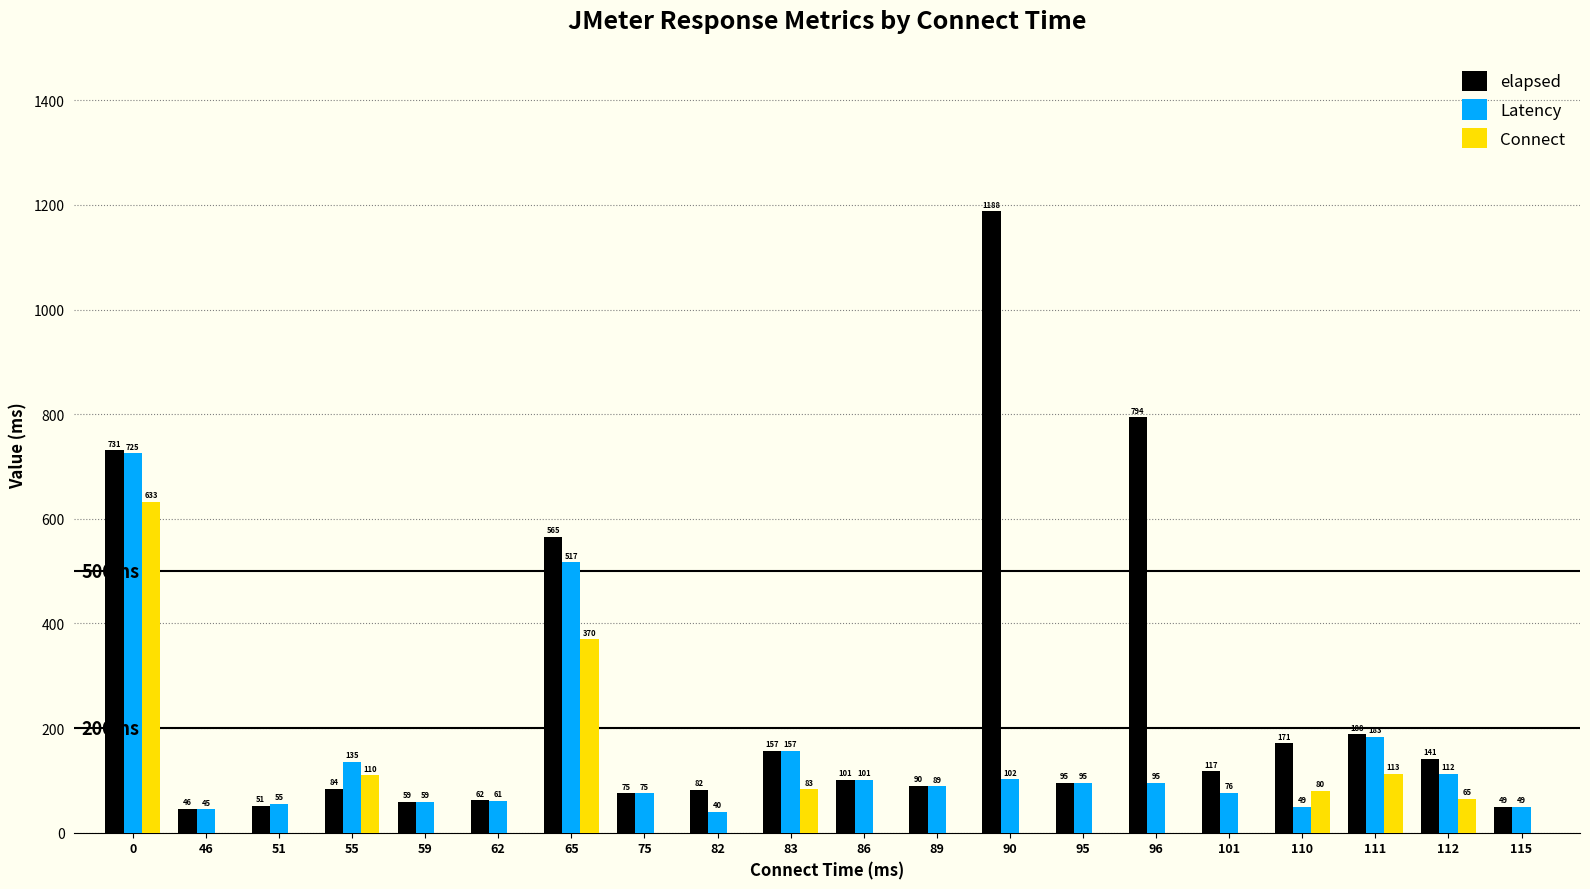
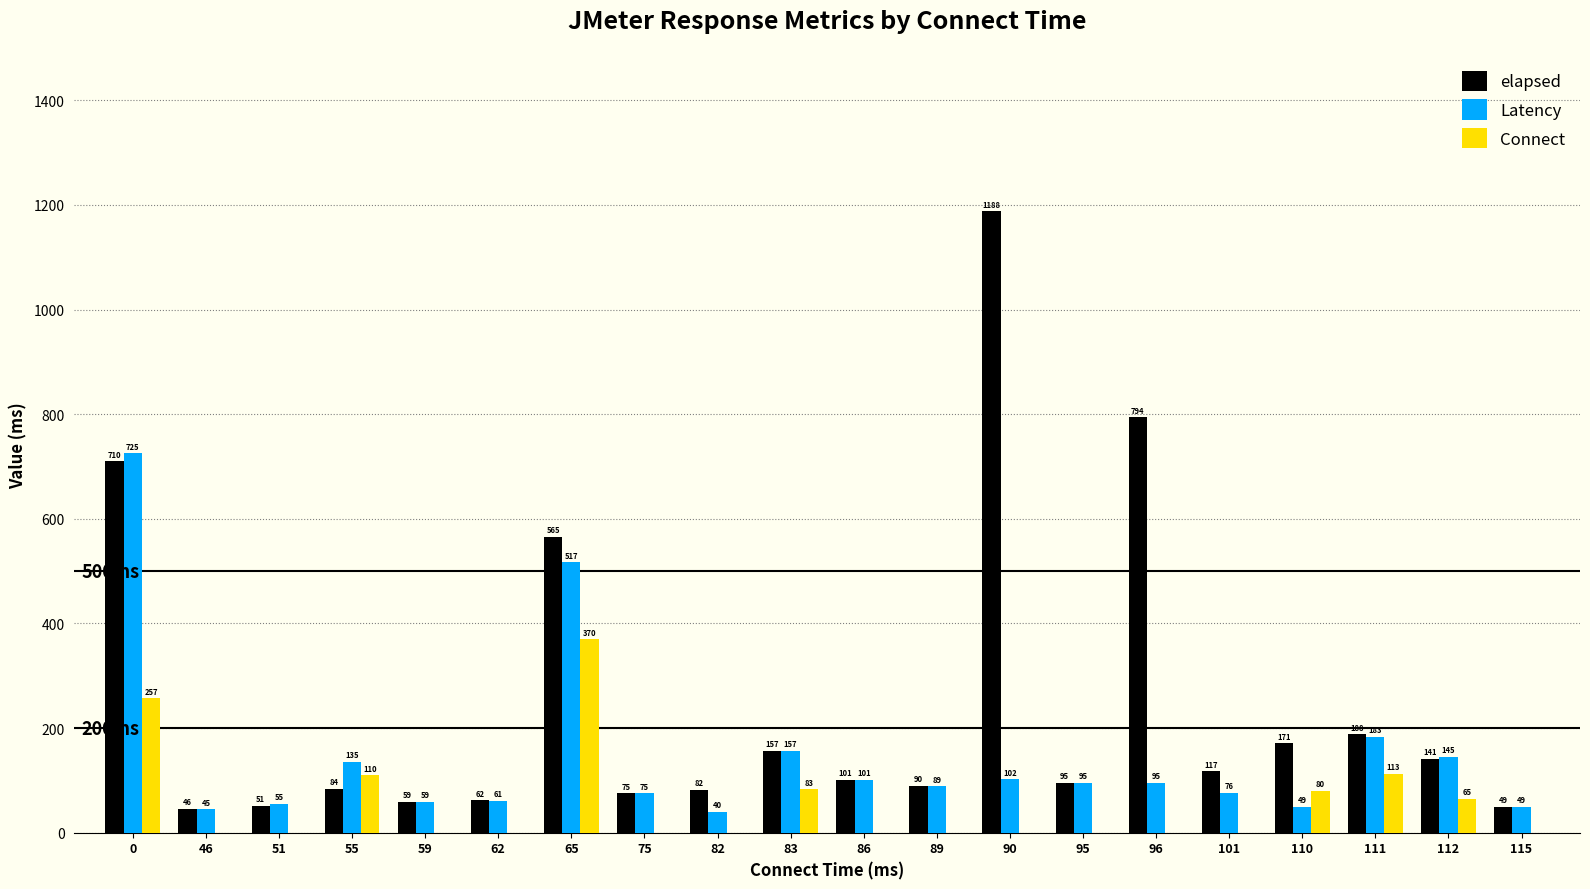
  {
    "elapsed": {
-     "0": 731,
+     "0": 710,
      "46": 46,
      "51": 51,
      "55": 84,
      "59": 59,
      "62": 62,
      "65": 565,
      "75": 75,
      "82": 82,
      "83": 157,
      "86": 101,
      "89": 90,
      "90": 1188,
      "95": 95,
      "96": 794,
      "101": 117,
      "110": 171,
      "111": 188,
      "112": 141,
      "115": 49
    },
    "Latency": {
      "0": 725,
      "46": 45,
      "51": 55,
      "55": 135,
      "59": 59,
      "62": 61,
      "65": 517,
      "75": 75,
      "82": 40,
      "83": 157,
      "86": 101,
      "89": 89,
      "90": 102,
      "95": 95,
      "96": 95,
      "101": 76,
      "110": 49,
      "111": 183,
-     "112": 112,
+     "112": 145,
      "115": 49
    },
    "Connect": {
-     "0": 633,
+     "0": 257,
      "55": 110,
      "65": 370,
      "83": 83,
      "110": 80,
      "111": 113,
      "112": 65
    }
  }
